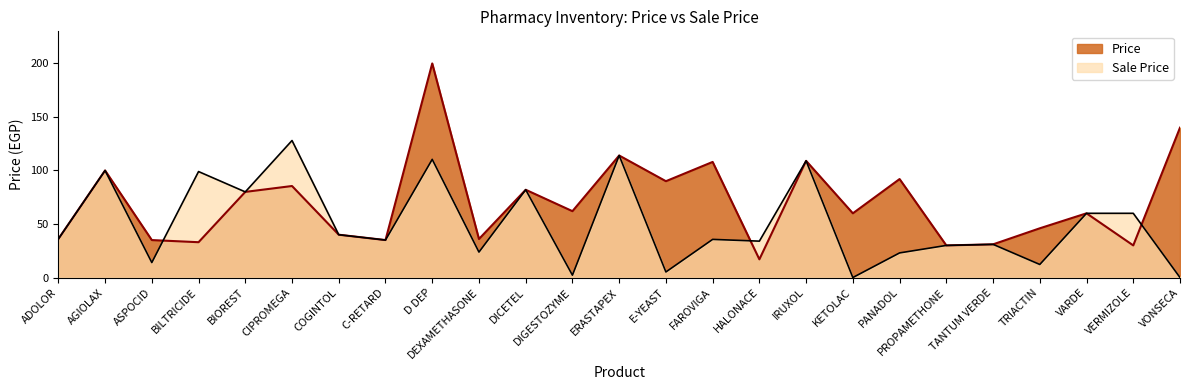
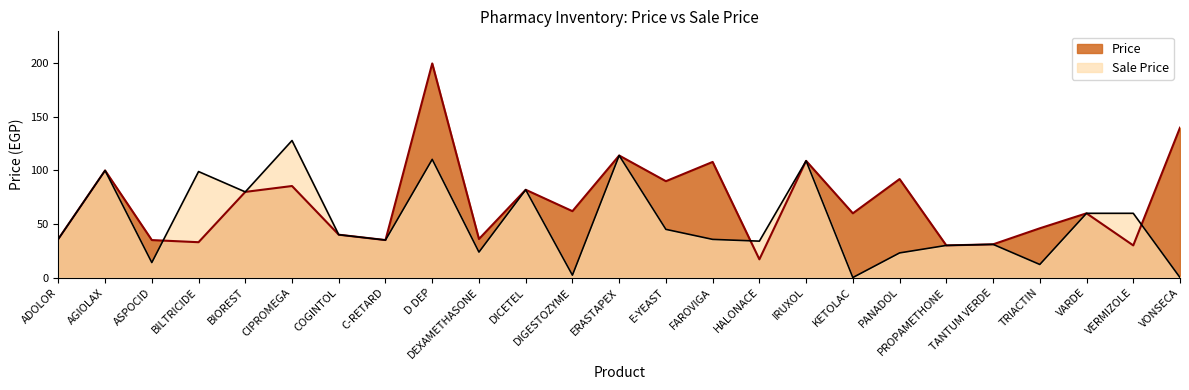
  {
    "Price": {
      "ASPOCID": 35,
      "BILTRICIDE": 33,
      "CIPROMEGA": 86,
      "D DEP": 200,
      "DEXAMETHASONE": 36,
      "DIGESTOZYME": 62,
      "E-YEAST": 90,
      "FAROVIGA": 108,
      "HALONACE": 17,
      "KETOLAC": 60,
      "PANADOL": 92,
      "TRIACTIN": 46,
      "VERMIZOLE": 30,
      "VONSECA": 140
    },
    "Sale Price": {
      "ASPOCID": 14,
      "BILTRICIDE": 99,
      "CIPROMEGA": 128,
      "D DEP": 110,
      "DEXAMETHASONE": 24,
      "DIGESTOZYME": 2,
-     "E-YEAST": 5,
+     "E-YEAST": 45,
      "FAROVIGA": 36,
      "HALONACE": 34,
      "KETOLAC": 0,
      "PANADOL": 23,
      "TRIACTIN": 12,
      "VERMIZOLE": 60,
      "VONSECA": 0
    }
  }
